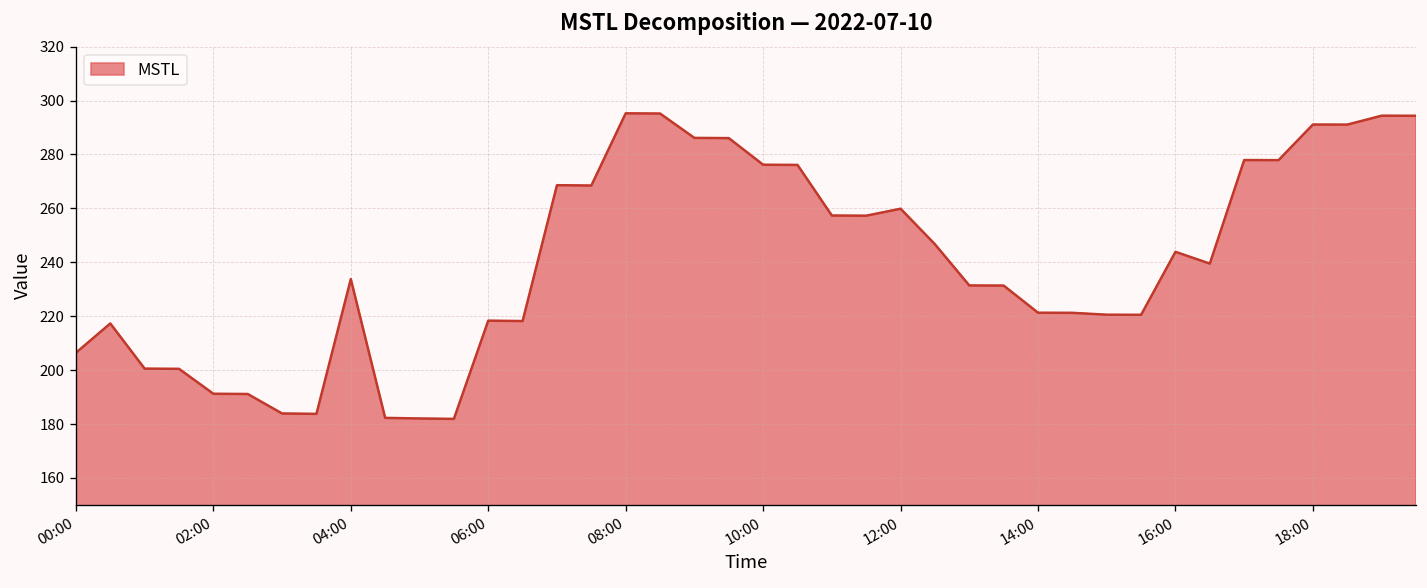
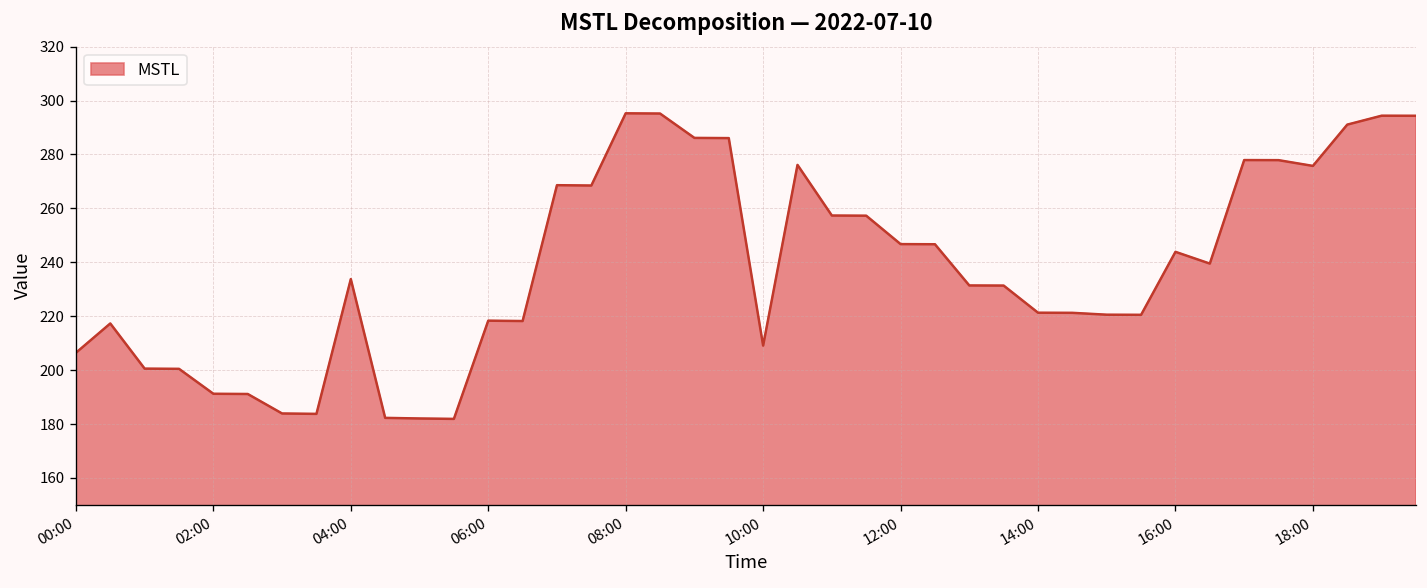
  {
    "00:00": 206,
    "02:00": 191,
    "04:00": 234,
    "06:00": 218,
    "08:00": 295,
-   "10:00": 276,
-   "12:00": 260,
+   "10:00": 209,
+   "12:00": 247,
    "14:00": 221,
    "16:00": 244,
-   "18:00": 291
+   "18:00": 276
  }
